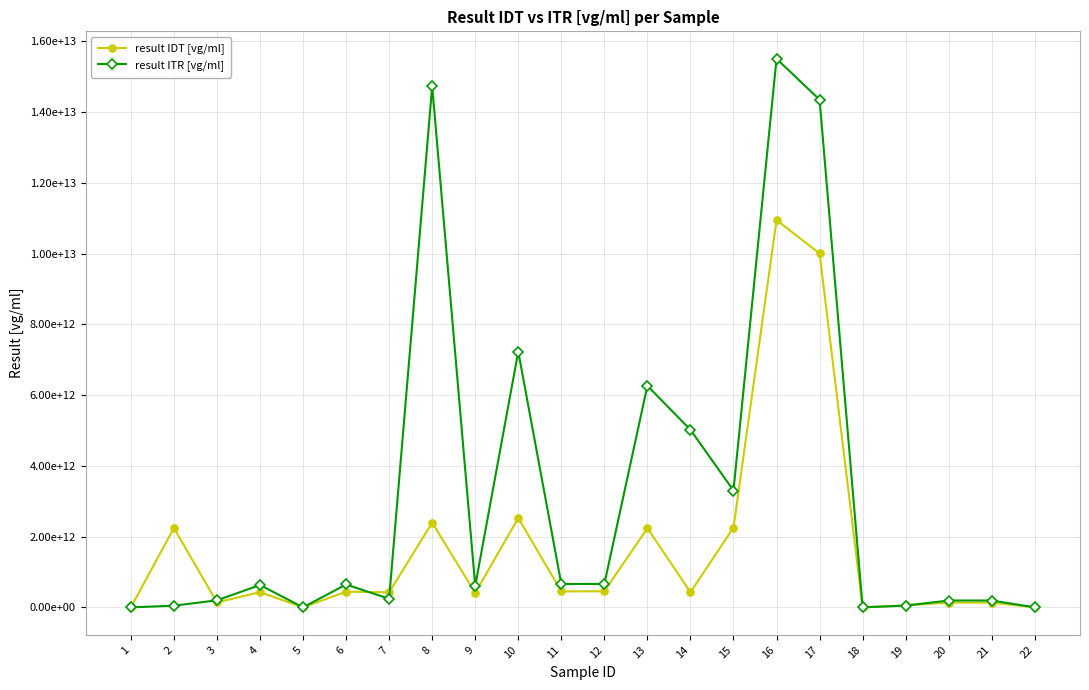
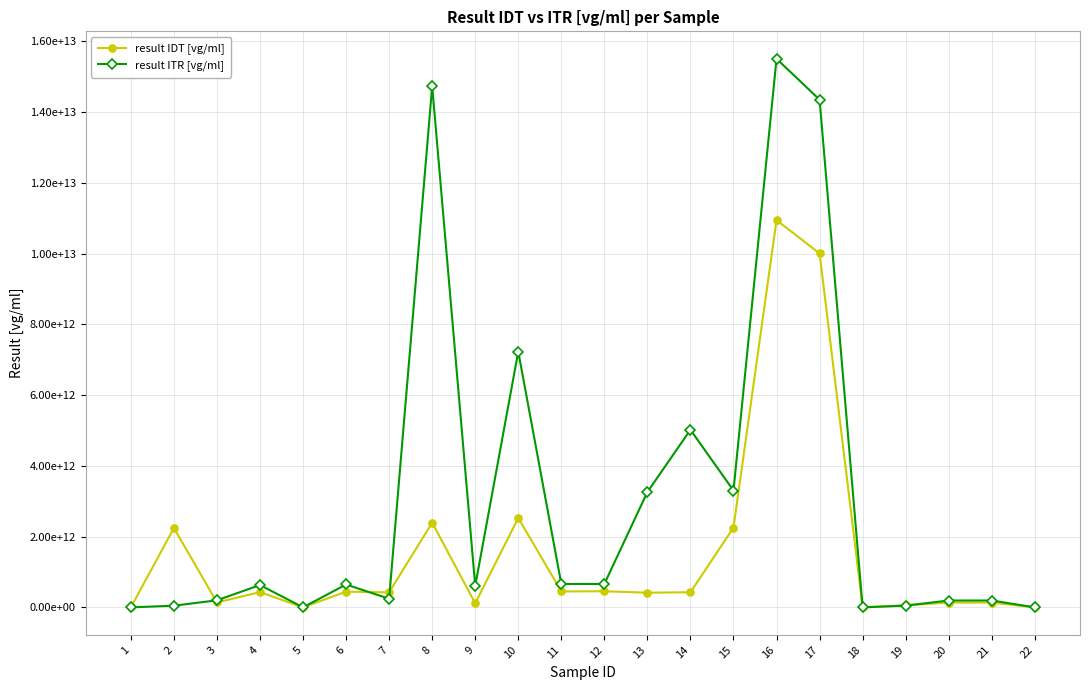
  {
    "result IDT [vg/ml]": {
      "2": 2200000000000,
      "4": 400000000000,
      "6": 400000000000,
      "7": 400000000000,
      "8": 2400000000000,
-     "9": 400000000000,
+     "9": 100000000000,
      "10": 2500000000000,
      "11": 500000000000,
      "12": 500000000000,
-     "13": 2200000000000,
+     "13": 400000000000,
      "14": 400000000000,
      "15": 2300000000000,
      "16": 10900000000000,
      "17": 10000000000000
    },
    "result ITR [vg/ml]": {
      "2": 0,
      "4": 600000000000,
      "6": 600000000000,
      "7": 200000000000,
      "8": 14700000000000,
      "9": 600000000000,
      "10": 7200000000000,
      "11": 700000000000,
      "12": 700000000000,
-     "13": 6300000000000,
+     "13": 3300000000000,
      "14": 5000000000000,
      "15": 3300000000000,
      "16": 15500000000000,
      "17": 14400000000000
    }
  }
